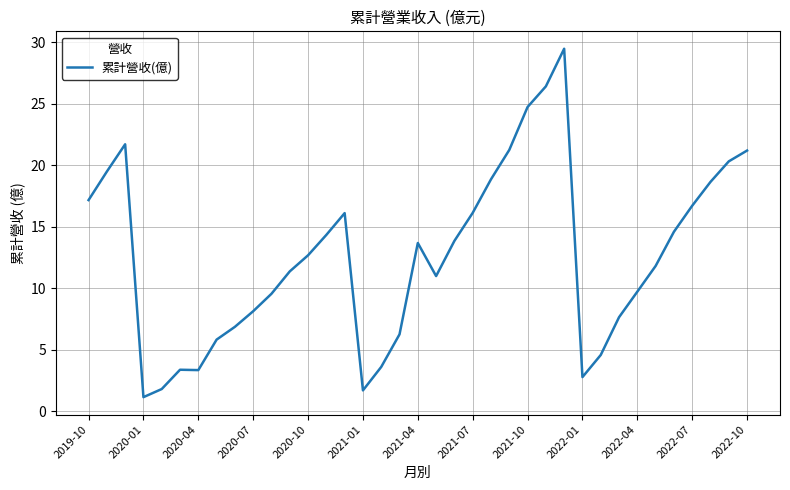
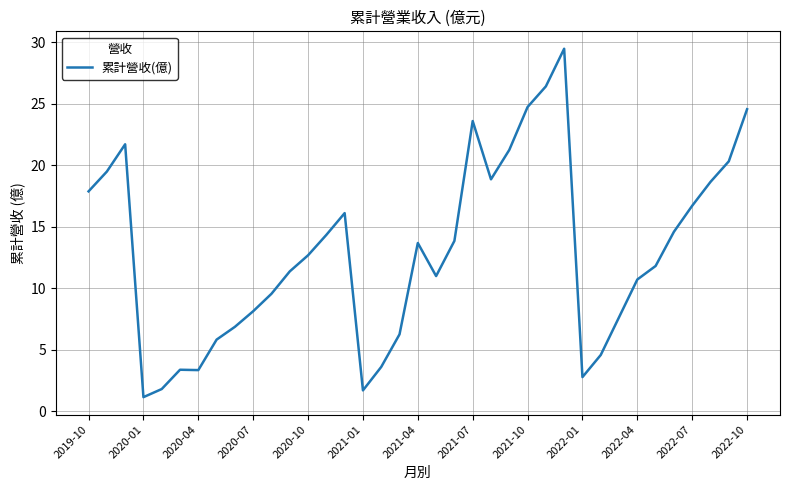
  {
-   "2019-10": 17.2,
+   "2019-10": 17.9,
    "2020-01": 1.1,
    "2020-04": 3.3,
    "2020-07": 8.1,
    "2020-10": 12.7,
    "2021-01": 1.7,
    "2021-04": 13.7,
-   "2021-07": 16.1,
+   "2021-07": 23.6,
    "2021-10": 24.7,
    "2022-01": 2.8,
-   "2022-04": 9.7,
+   "2022-04": 10.7,
    "2022-07": 16.7,
-   "2022-10": 21.2
+   "2022-10": 24.6
  }
